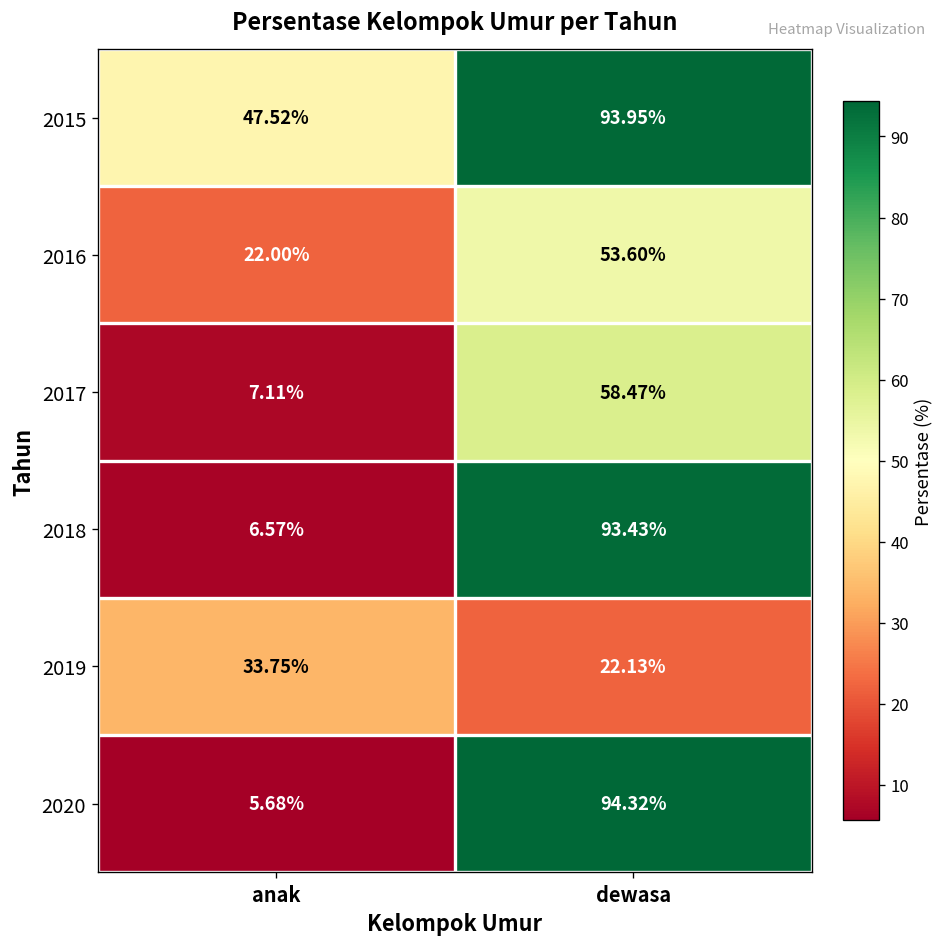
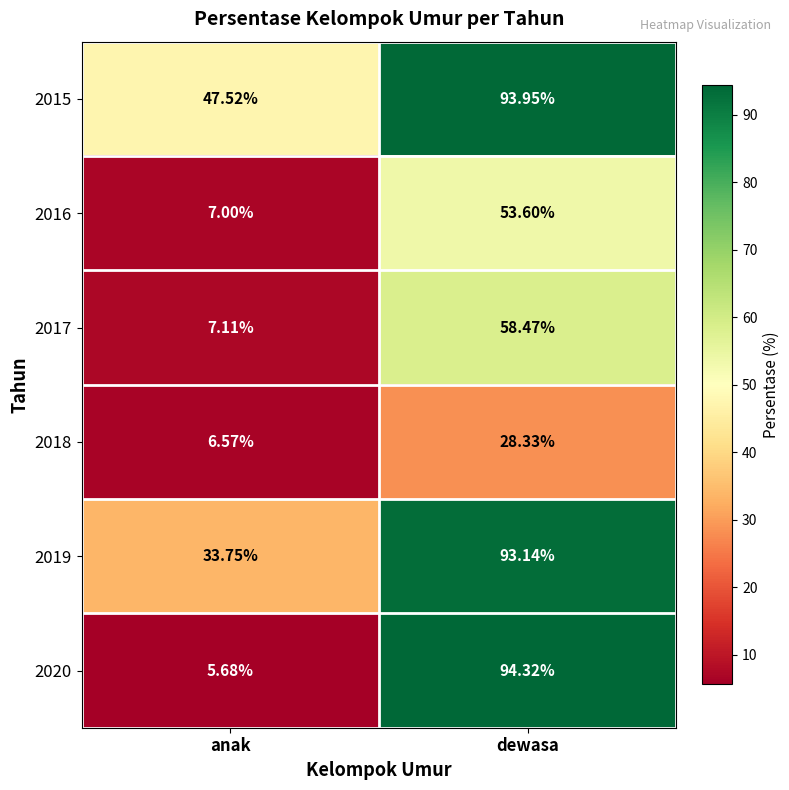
  {
    "2015": {
      "anak": "47.52%",
      "dewasa": "93.95%"
    },
    "2016": {
-     "anak": "22.00%",
+     "anak": "7.00%",
      "dewasa": "53.60%"
    },
    "2017": {
      "anak": "7.11%",
      "dewasa": "58.47%"
    },
    "2018": {
      "anak": "6.57%",
-     "dewasa": "93.43%"
+     "dewasa": "28.33%"
    },
    "2019": {
      "anak": "33.75%",
-     "dewasa": "22.13%"
+     "dewasa": "93.14%"
    },
    "2020": {
      "anak": "5.68%",
      "dewasa": "94.32%"
    }
  }
